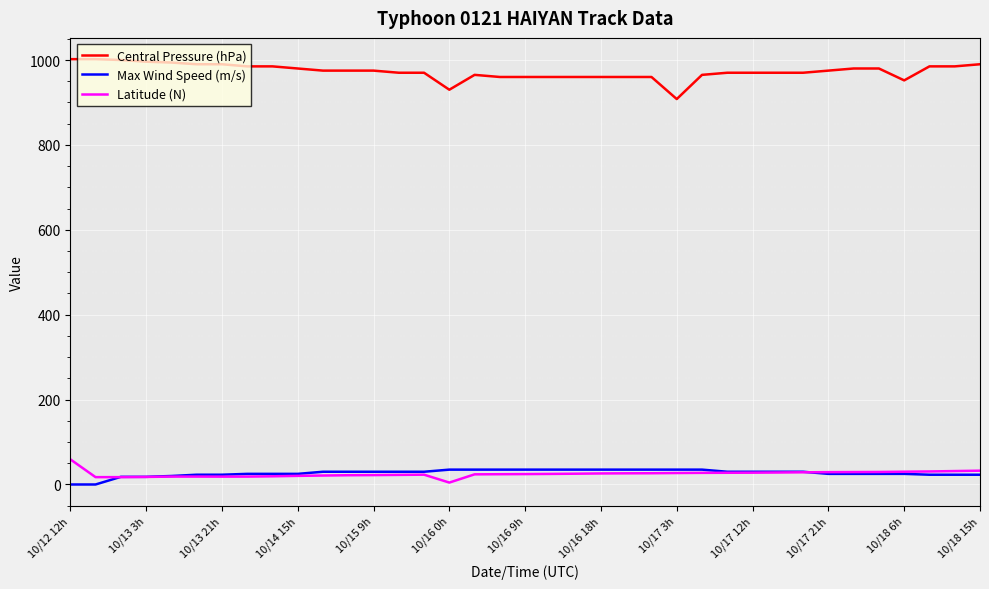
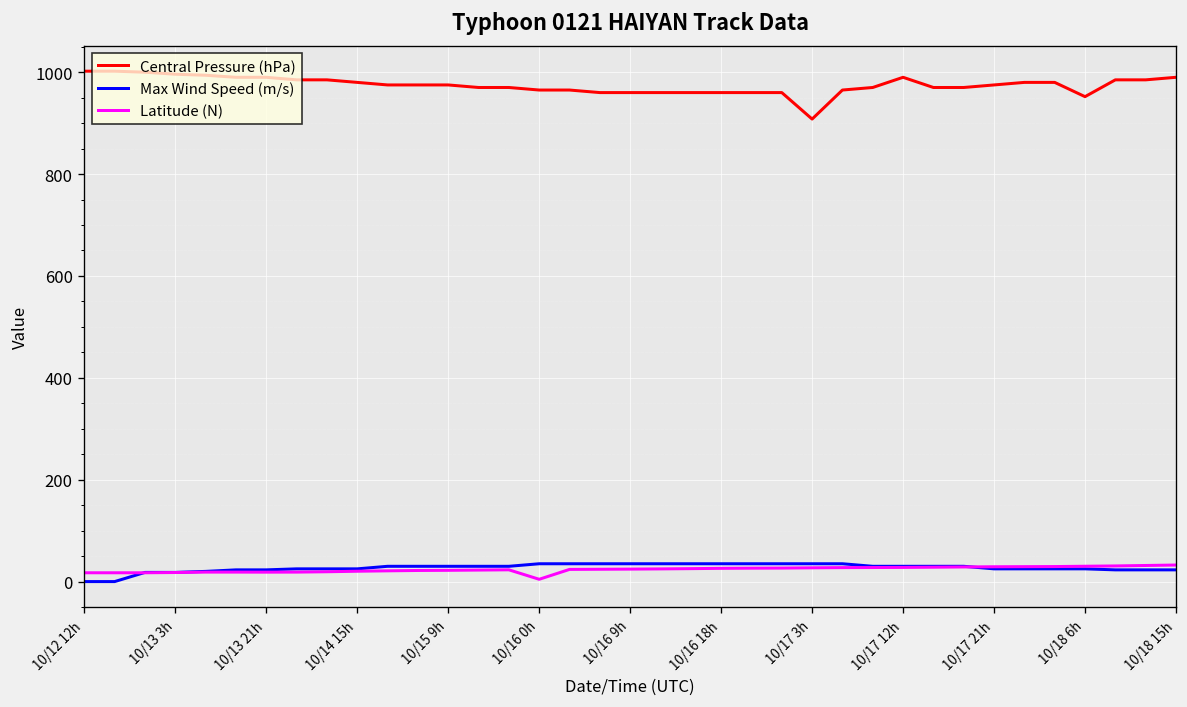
  {
    "Central Pressure (hPa)": {
      "10/12 12h": 1000,
      "10/14 15h": 980,
      "10/15 9h": 980,
-     "10/16 0h": 930,
+     "10/16 0h": 970,
      "10/16 9h": 960,
      "10/16 18h": 960,
      "10/17 3h": 910,
-     "10/17 12h": 970,
+     "10/17 12h": 990,
      "10/17 21h": 980,
      "10/18 6h": 950,
      "10/18 15h": 990
    },
    "Max Wind Speed (m/s)": {
      "10/12 12h": 0,
      "10/15 9h": 30,
      "10/16 0h": 40,
      "10/16 9h": 40,
      "10/16 18h": 40,
      "10/17 3h": 40,
      "10/18 15h": 20
    },
    "Latitude (N)": {
-     "10/12 12h": 60,
+     "10/12 12h": 20,
      "10/15 9h": 20,
      "10/16 0h": 0,
      "10/16 9h": 20,
      "10/16 18h": 30,
      "10/17 3h": 30,
      "10/18 15h": 30
    }
  }
